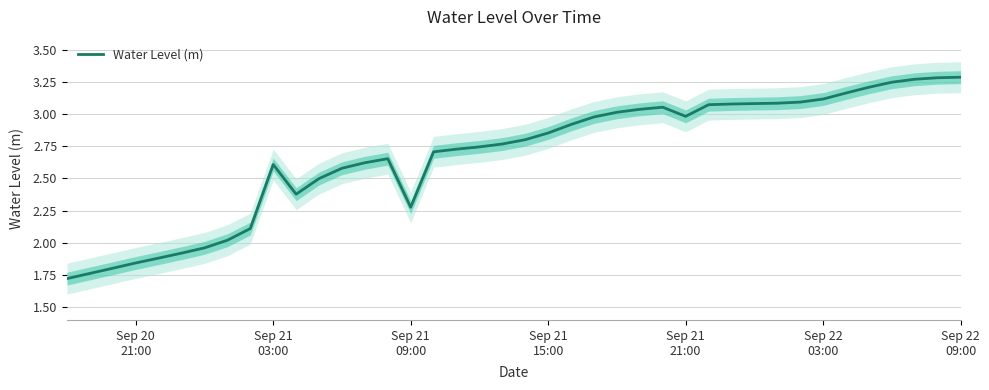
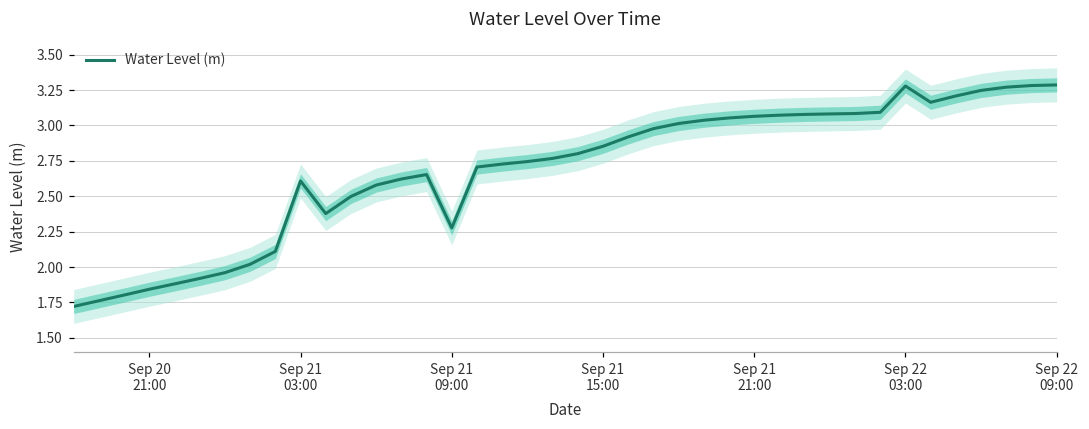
  {
    "Water Level (m)": {
      "Sep 20 21:00": 1.84,
      "Sep 21 03:00": 2.61,
      "Sep 21 09:00": 2.28,
      "Sep 21 15:00": 2.85,
-     "Sep 21 21:00": 2.98,
-     "Sep 22 03:00": 3.12,
+     "Sep 21 21:00": 3.06,
+     "Sep 22 03:00": 3.28,
      "Sep 22 09:00": 3.29
    }
  }
